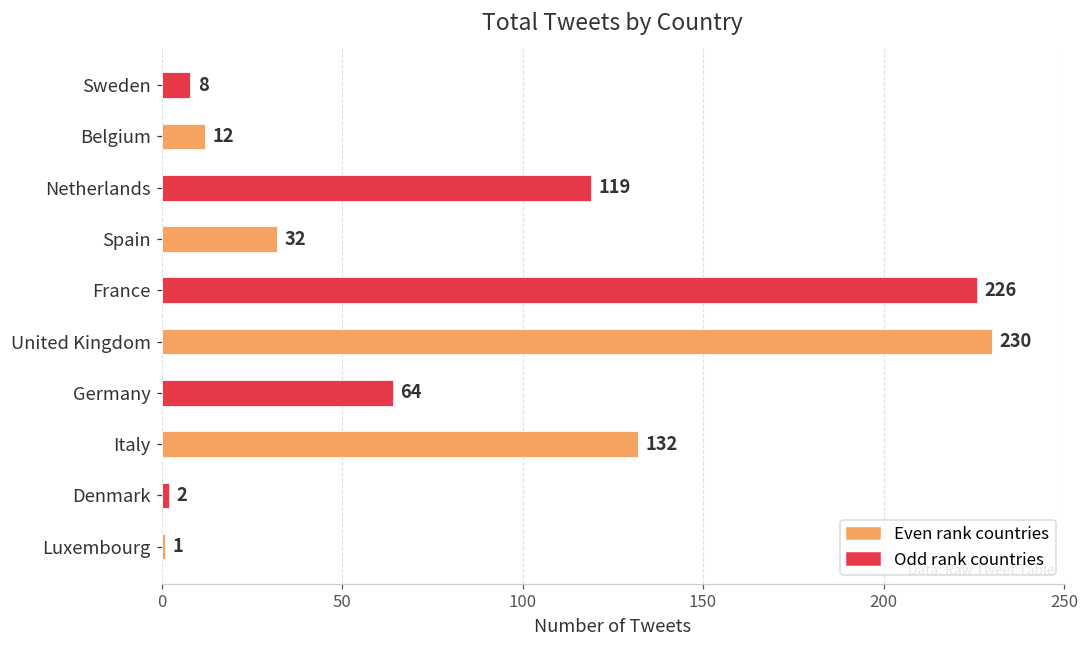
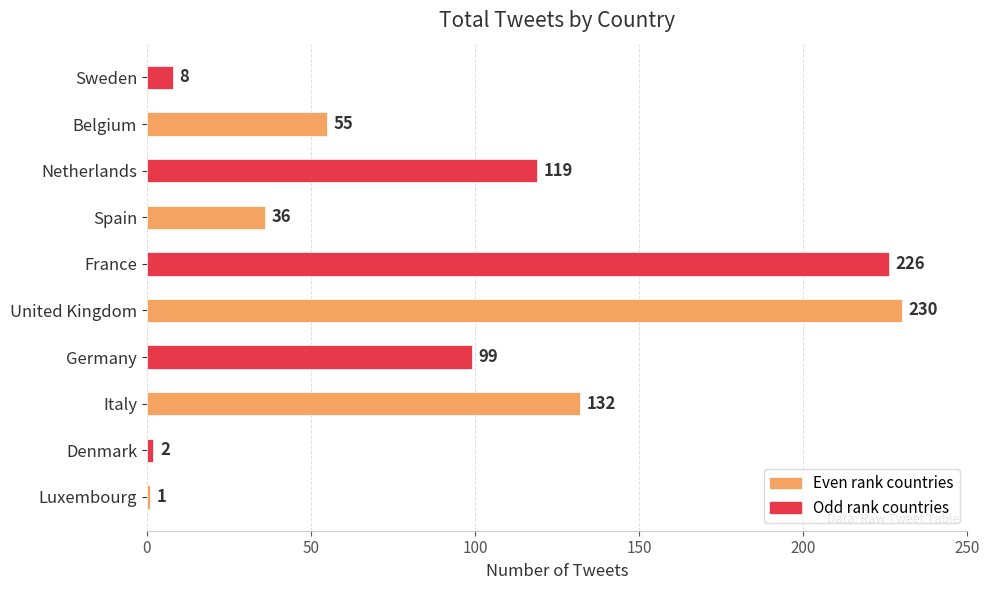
  {
    "Sweden": 8,
-   "Belgium": 12,
+   "Belgium": 55,
    "Netherlands": 119,
-   "Spain": 32,
+   "Spain": 36,
    "France": 226,
    "United Kingdom": 230,
-   "Germany": 64,
+   "Germany": 99,
    "Italy": 132,
    "Denmark": 2,
    "Luxembourg": 1
  }
